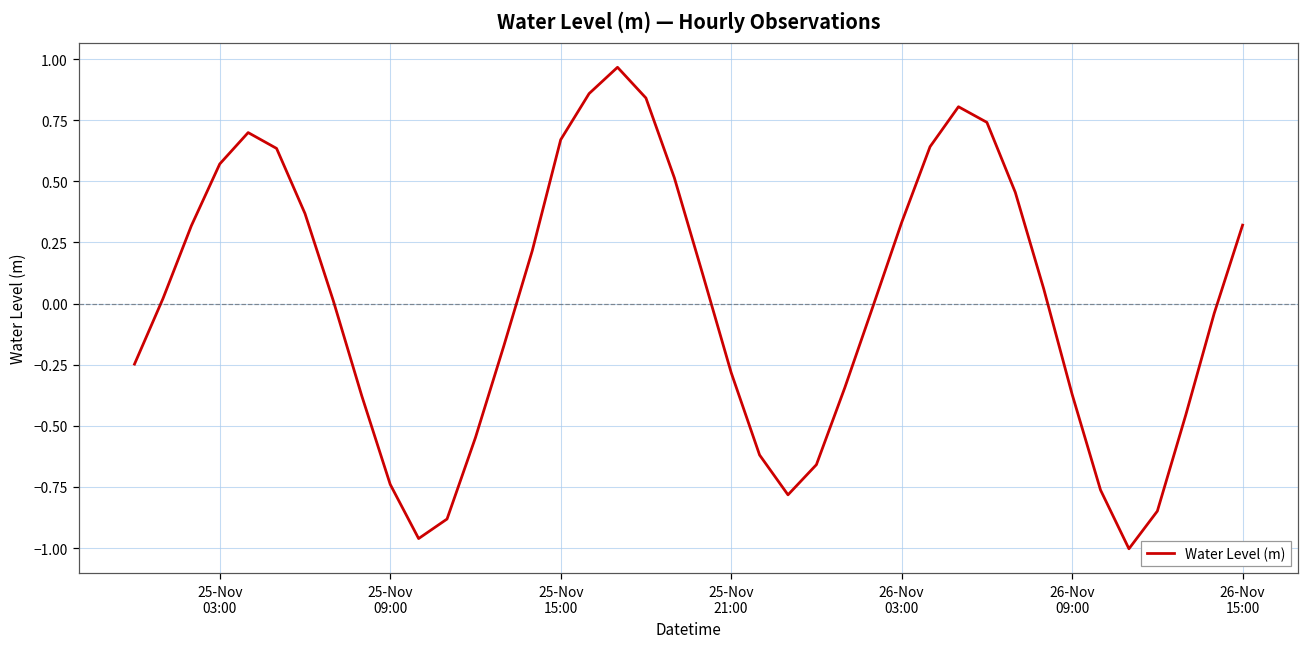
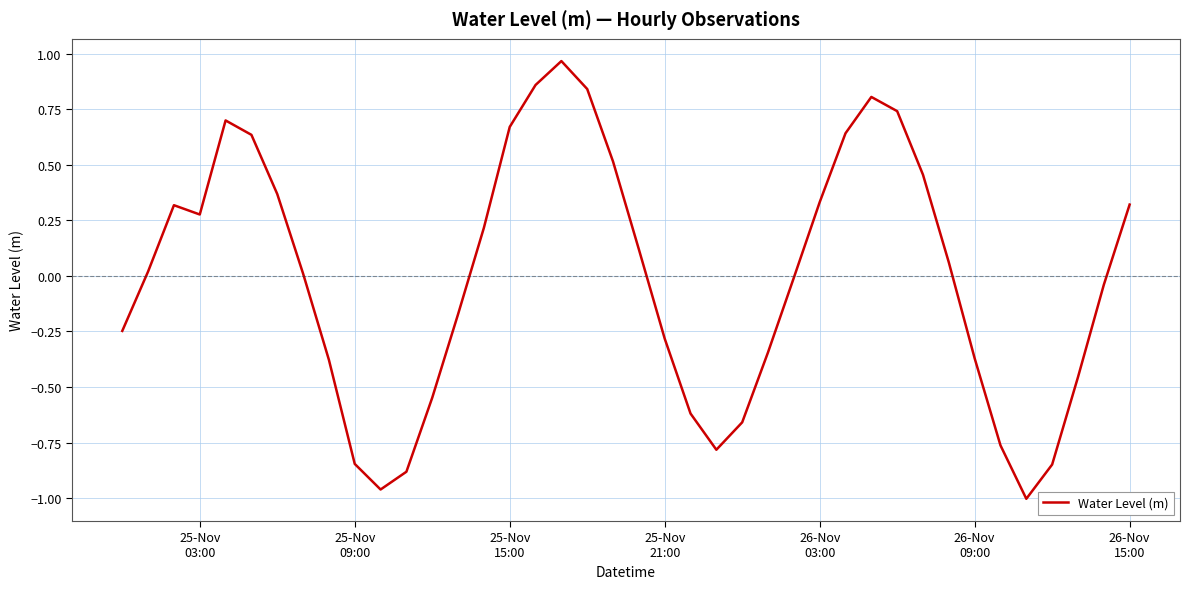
  {
-   "25-Nov 03:00": 0.57,
-   "25-Nov 09:00": -0.74,
+   "25-Nov 03:00": 0.28,
+   "25-Nov 09:00": -0.85,
    "25-Nov 15:00": 0.67,
    "25-Nov 21:00": -0.28,
    "26-Nov 03:00": 0.33,
    "26-Nov 09:00": -0.37,
    "26-Nov 15:00": 0.32
  }
